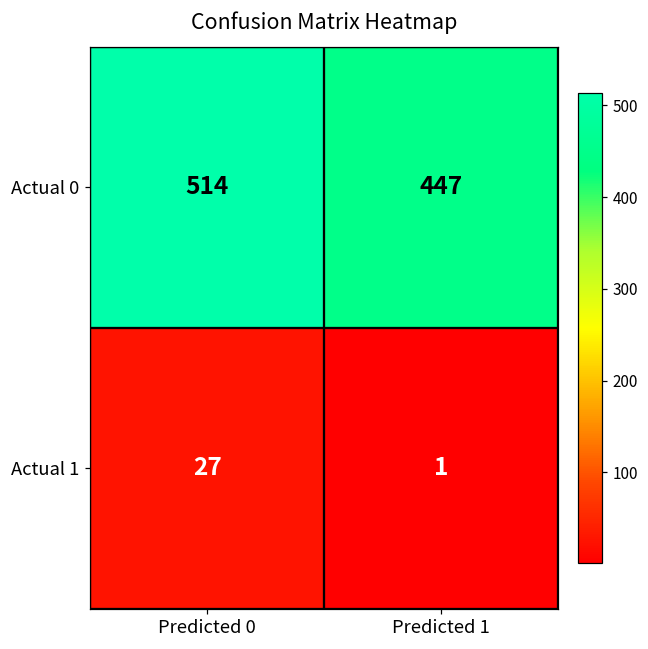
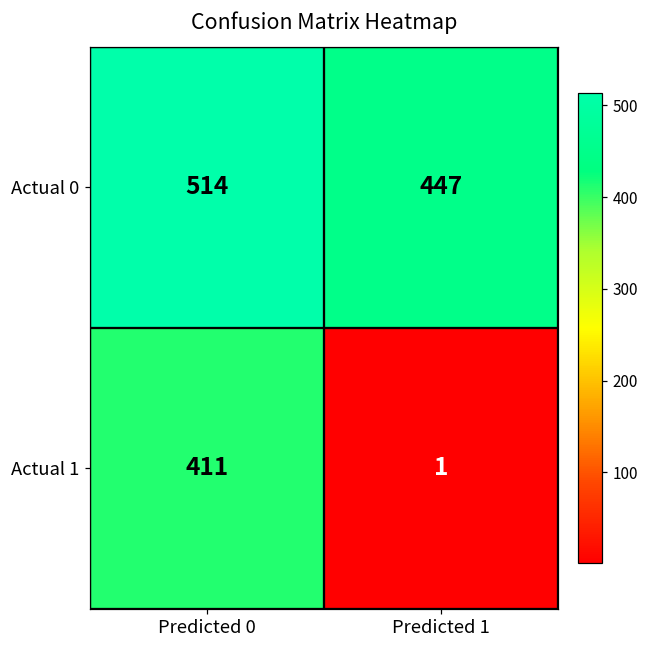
  {
    "Actual 0": {
      "Predicted 0": 514,
      "Predicted 1": 447
    },
    "Actual 1": {
-     "Predicted 0": 27,
+     "Predicted 0": 411,
      "Predicted 1": 1
    }
  }
